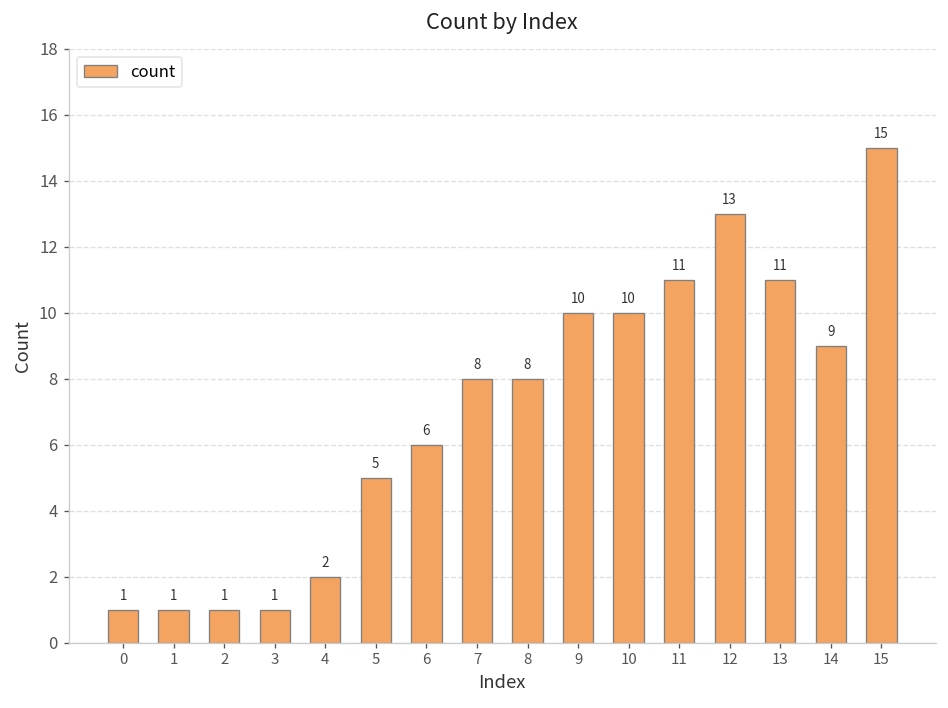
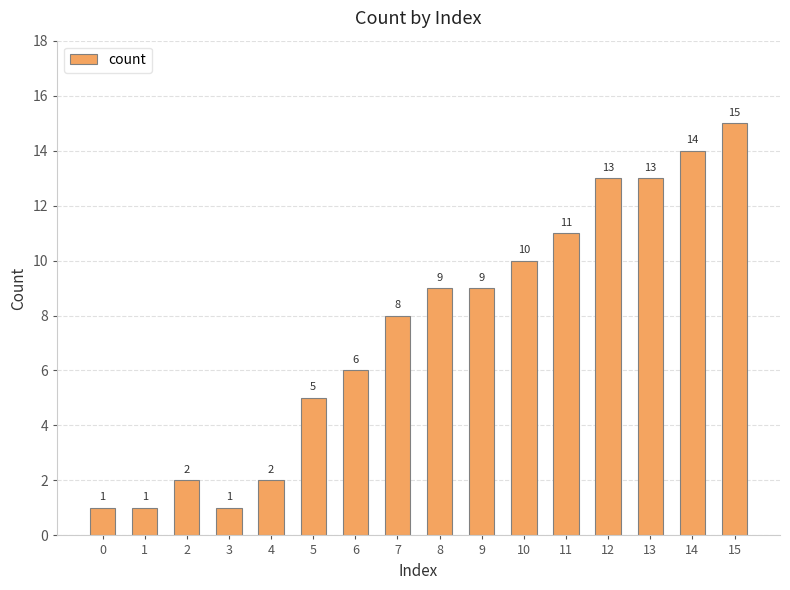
  {
    "0": 1,
    "1": 1,
-   "2": 1,
+   "2": 2,
    "3": 1,
    "4": 2,
    "5": 5,
    "6": 6,
    "7": 8,
-   "8": 8,
-   "9": 10,
+   "8": 9,
+   "9": 9,
    "10": 10,
    "11": 11,
    "12": 13,
-   "13": 11,
-   "14": 9,
+   "13": 13,
+   "14": 14,
    "15": 15
  }
